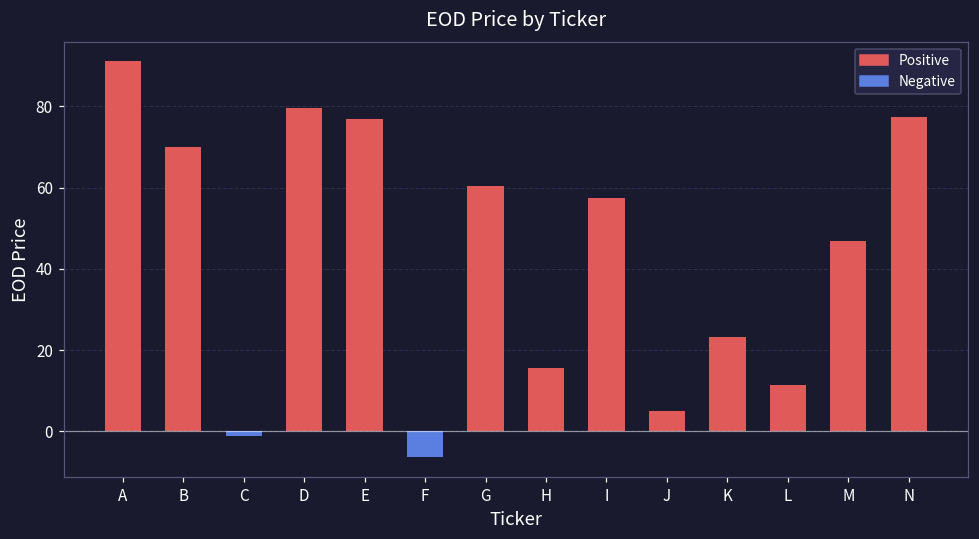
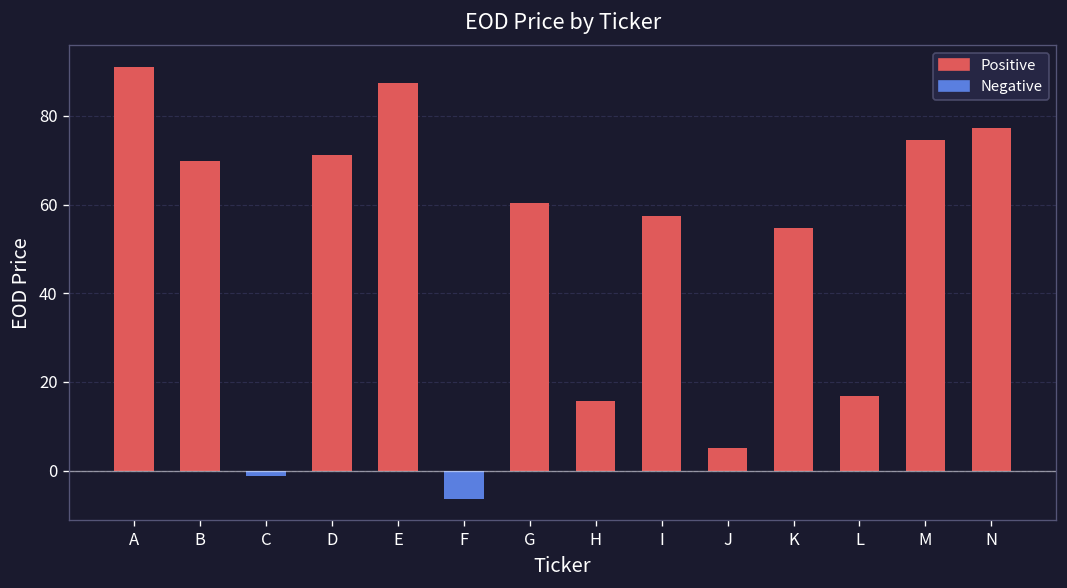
  {
    "A": 91,
    "B": 70,
    "C": -1,
-   "D": 80,
-   "E": 77,
+   "D": 71,
+   "E": 87,
    "F": -6,
    "G": 60,
    "H": 16,
    "I": 57,
    "J": 5,
-   "K": 23,
-   "L": 11,
-   "M": 47,
+   "K": 55,
+   "L": 17,
+   "M": 75,
    "N": 77
  }
